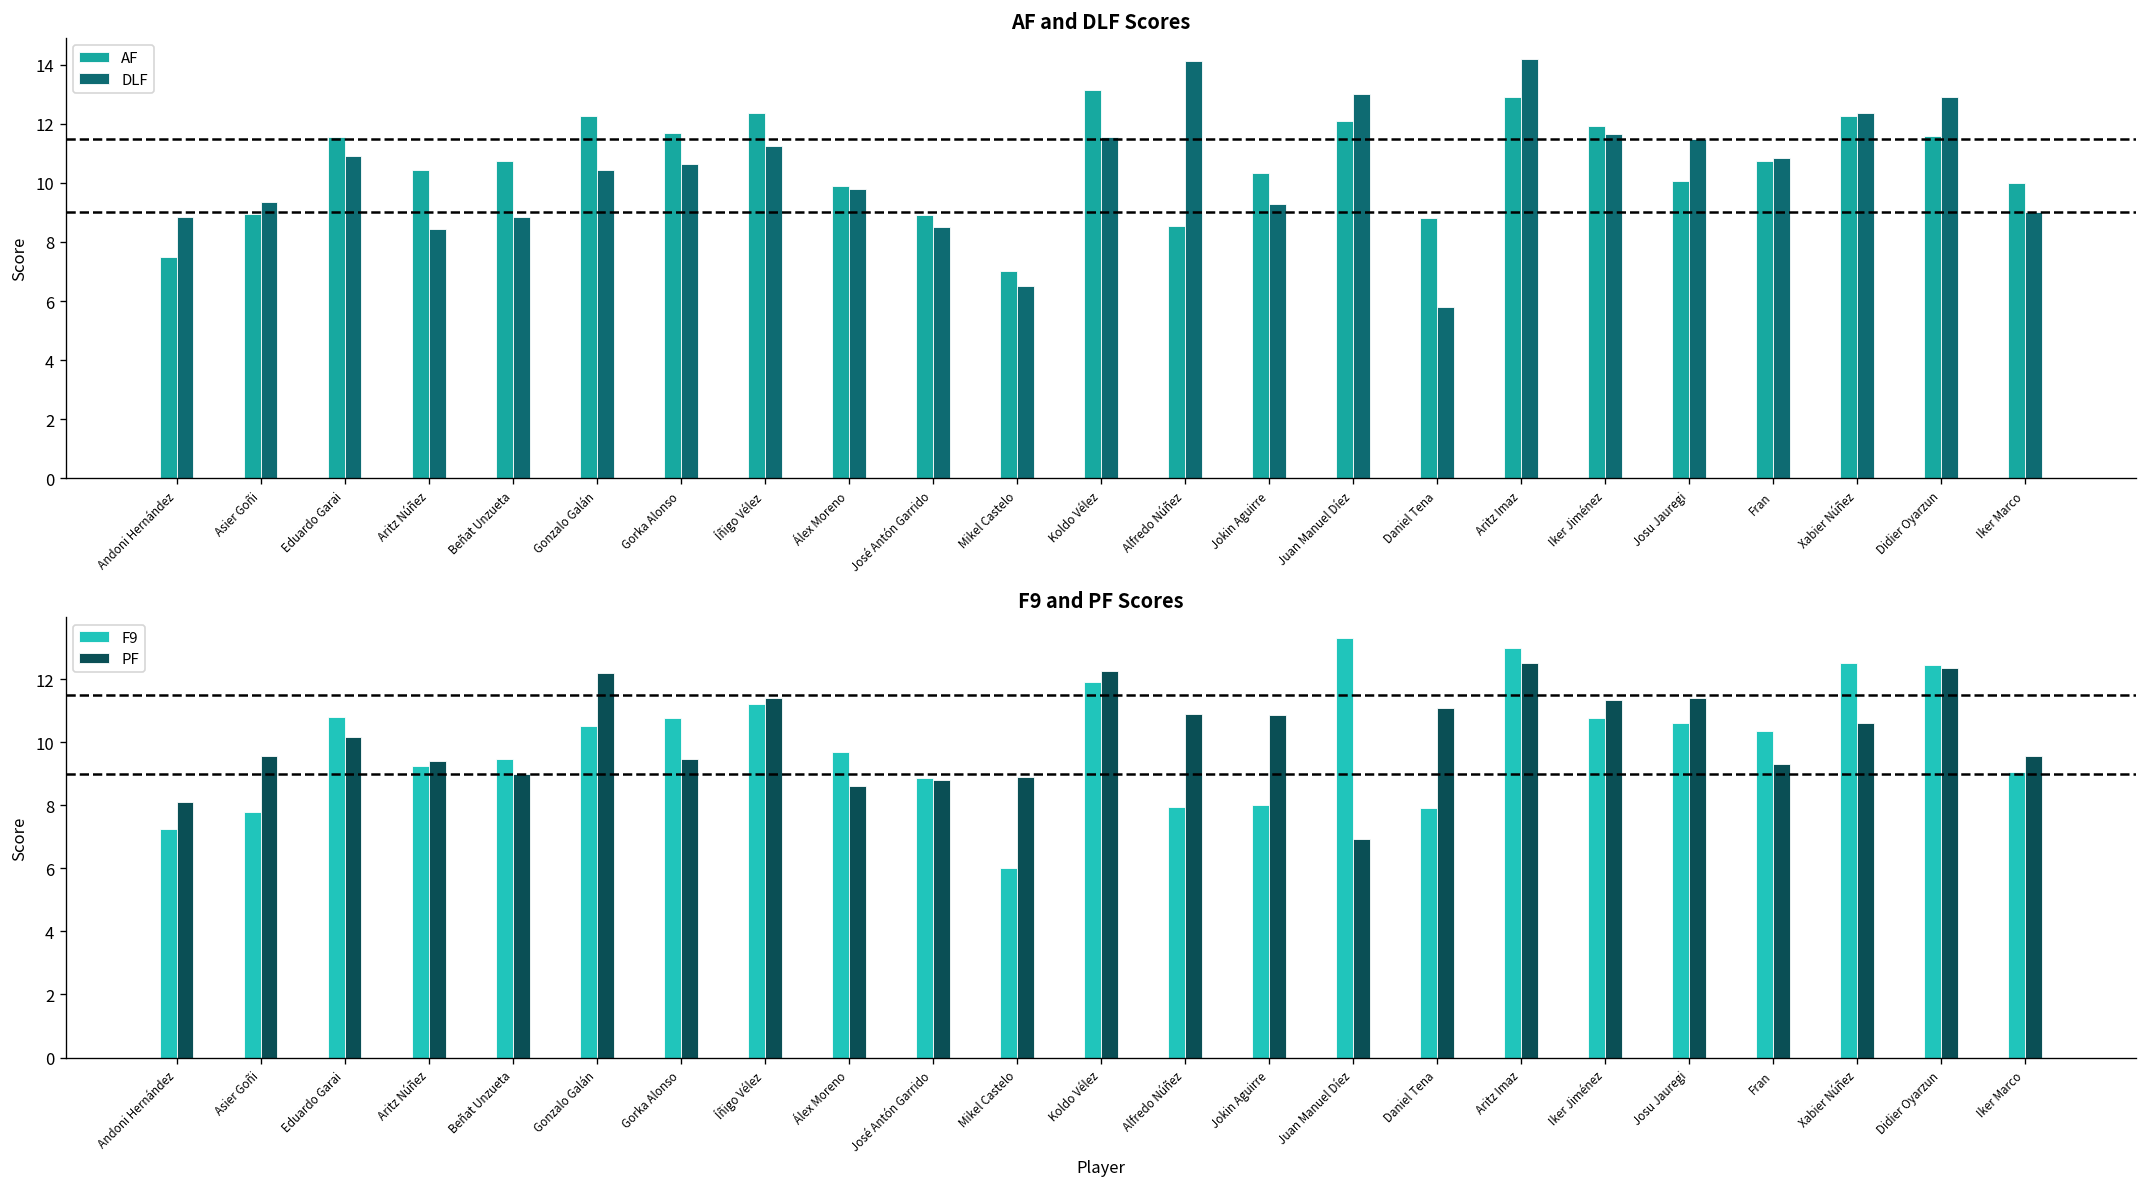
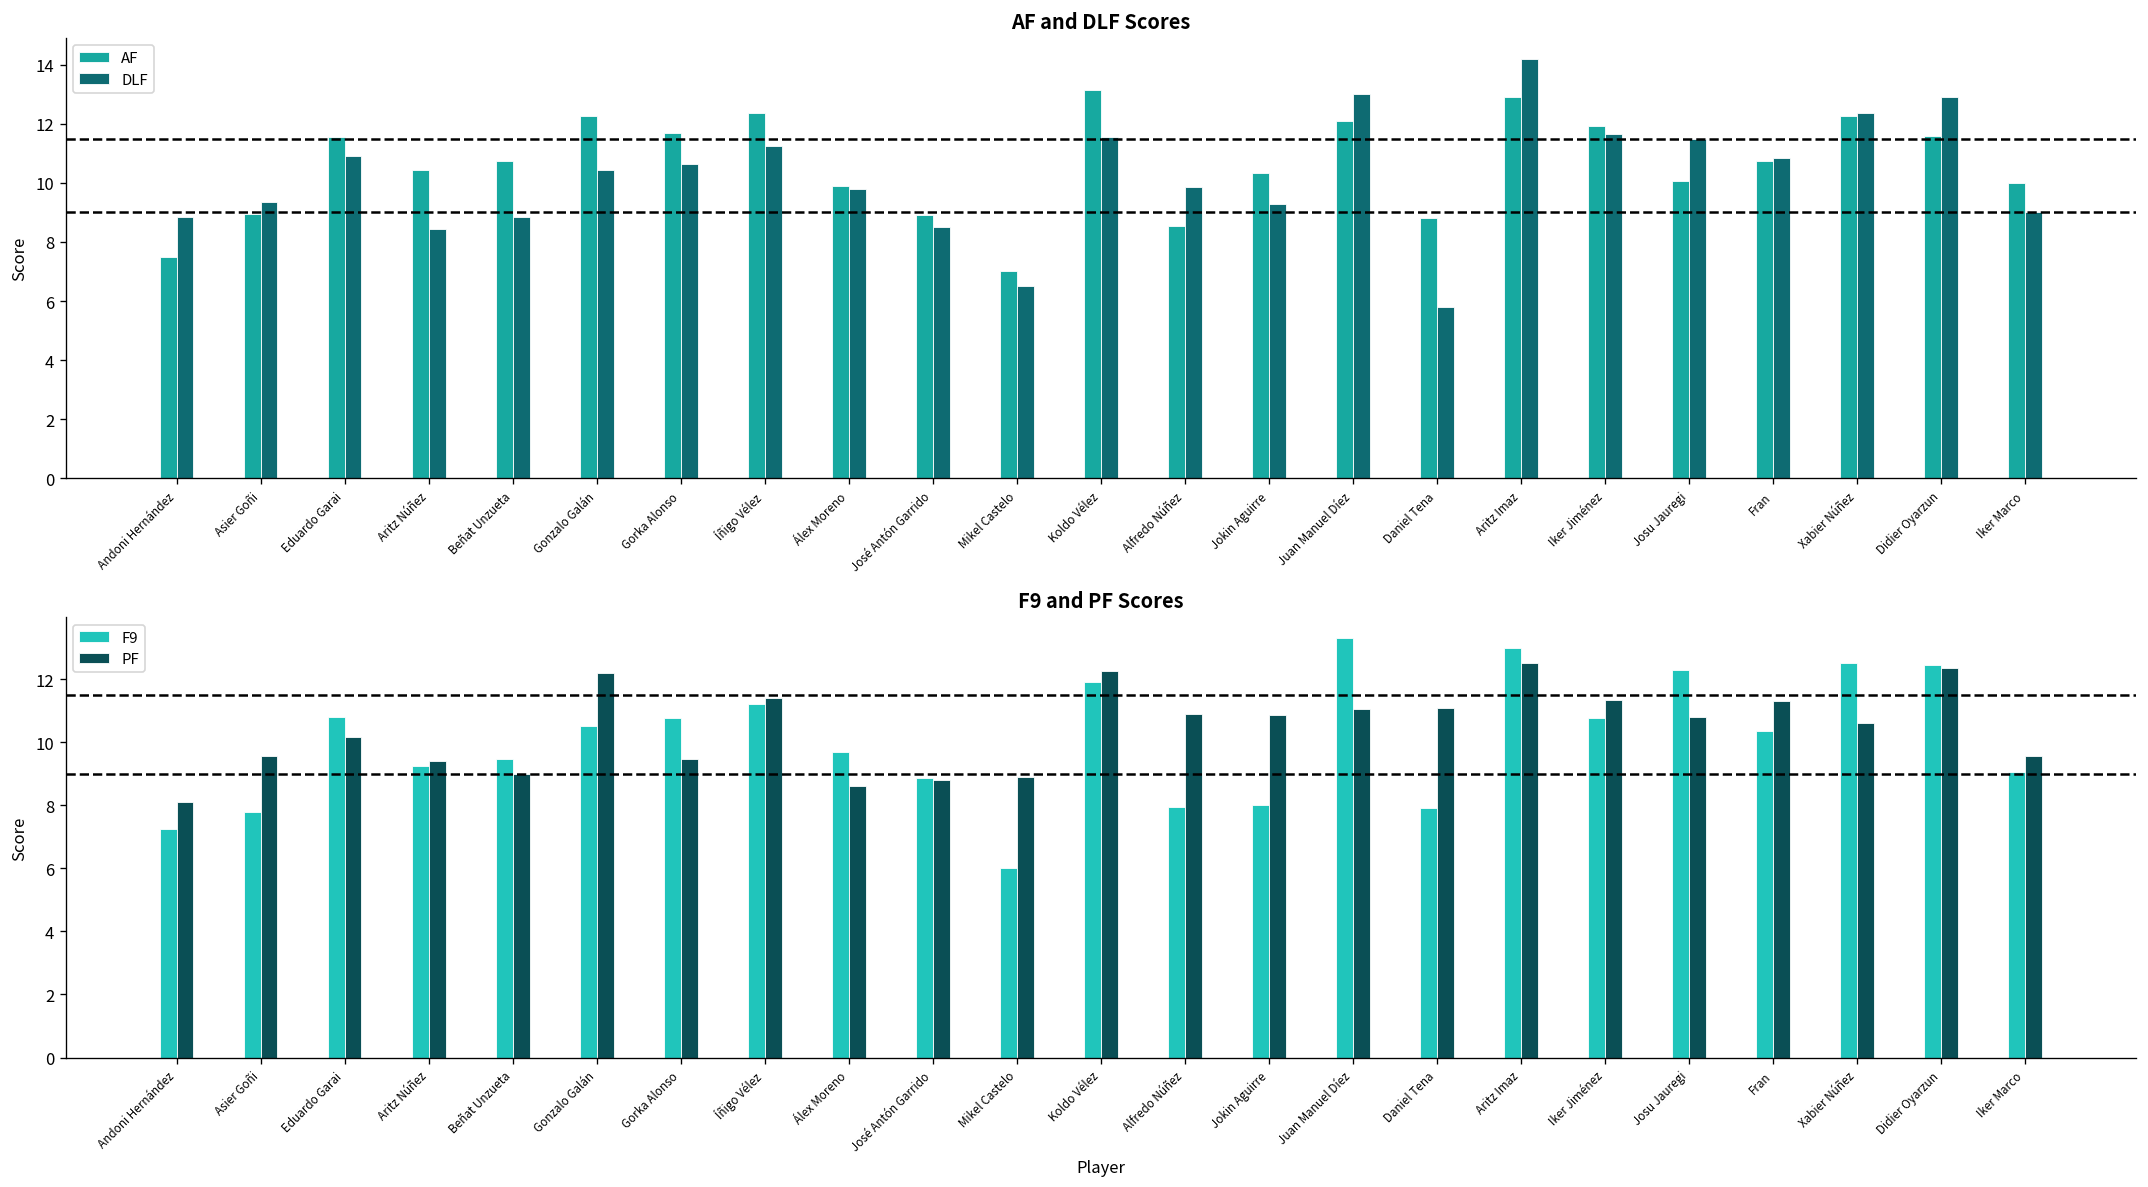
  {
    "AF and DLF Scores": {
      "AF": {
        "Andoni Hernández": 7.5,
        "Asier Goñi": 9.0,
        "Eduardo Garai": 11.6,
        "Aritz Núñez": 10.5,
        "Beñat Unzueta": 10.8,
        "Gonzalo Galán": 12.3,
        "Gorka Alonso": 11.7,
        "Íñigo Vélez": 12.4,
        "Álex Moreno": 9.9,
        "José Antón Garrido": 8.9,
        "Mikel Castelo": 7.0,
        "Koldo Vélez": 13.2,
        "Alfredo Núñez": 8.6,
        "Jokin Aguirre": 10.4,
        "Juan Manuel Díez": 12.1,
        "Daniel Tena": 8.8,
        "Aritz Imaz": 12.9,
        "Iker Jiménez": 11.9,
        "Josu Jauregi": 10.1,
        "Fran": 10.8,
        "Xabier Núñez": 12.3,
        "Didier Oyarzun": 11.6,
        "Iker Marco": 10.0
      },
      "DLF": {
        "Andoni Hernández": 8.9,
        "Asier Goñi": 9.4,
        "Eduardo Garai": 10.9,
        "Aritz Núñez": 8.5,
        "Beñat Unzueta": 8.9,
        "Gonzalo Galán": 10.5,
        "Gorka Alonso": 10.7,
        "Íñigo Vélez": 11.3,
        "Álex Moreno": 9.8,
        "José Antón Garrido": 8.5,
        "Mikel Castelo": 6.5,
        "Koldo Vélez": 11.6,
-       "Alfredo Núñez": 14.1,
+       "Alfredo Núñez": 9.9,
        "Jokin Aguirre": 9.3,
        "Juan Manuel Díez": 13.0,
        "Daniel Tena": 5.8,
        "Aritz Imaz": 14.2,
        "Iker Jiménez": 11.7,
        "Josu Jauregi": 11.5,
        "Fran": 10.9,
        "Xabier Núñez": 12.4,
        "Didier Oyarzun": 12.9,
        "Iker Marco": 9.0
      }
    },
    "F9 and PF Scores": {
      "F9": {
        "Andoni Hernández": 7.3,
        "Asier Goñi": 7.8,
        "Eduardo Garai": 10.8,
        "Aritz Núñez": 9.3,
        "Beñat Unzueta": 9.5,
        "Gonzalo Galán": 10.5,
        "Gorka Alonso": 10.8,
        "Íñigo Vélez": 11.2,
        "Álex Moreno": 9.7,
        "José Antón Garrido": 8.9,
        "Mikel Castelo": 6.0,
        "Koldo Vélez": 11.9,
        "Alfredo Núñez": 8.0,
        "Jokin Aguirre": 8.0,
        "Juan Manuel Díez": 13.3,
        "Daniel Tena": 7.9,
        "Aritz Imaz": 13.0,
        "Iker Jiménez": 10.8,
-       "Josu Jauregi": 10.6,
+       "Josu Jauregi": 12.3,
        "Fran": 10.4,
        "Xabier Núñez": 12.5,
        "Didier Oyarzun": 12.5,
        "Iker Marco": 9.1
      },
      "PF": {
        "Andoni Hernández": 8.1,
        "Asier Goñi": 9.6,
        "Eduardo Garai": 10.2,
        "Aritz Núñez": 9.4,
        "Beñat Unzueta": 9.0,
        "Gonzalo Galán": 12.2,
        "Gorka Alonso": 9.5,
        "Íñigo Vélez": 11.4,
        "Álex Moreno": 8.6,
        "José Antón Garrido": 8.8,
        "Mikel Castelo": 8.9,
        "Koldo Vélez": 12.3,
        "Alfredo Núñez": 10.9,
        "Jokin Aguirre": 10.9,
-       "Juan Manuel Díez": 6.9,
+       "Juan Manuel Díez": 11.1,
        "Daniel Tena": 11.1,
        "Aritz Imaz": 12.5,
        "Iker Jiménez": 11.4,
-       "Josu Jauregi": 11.4,
-       "Fran": 9.3,
+       "Josu Jauregi": 10.8,
+       "Fran": 11.3,
        "Xabier Núñez": 10.6,
        "Didier Oyarzun": 12.4,
        "Iker Marco": 9.6
      }
    }
  }
